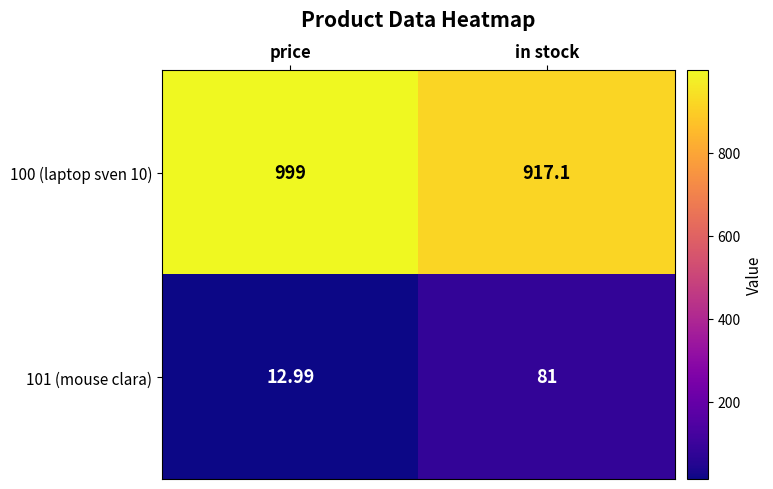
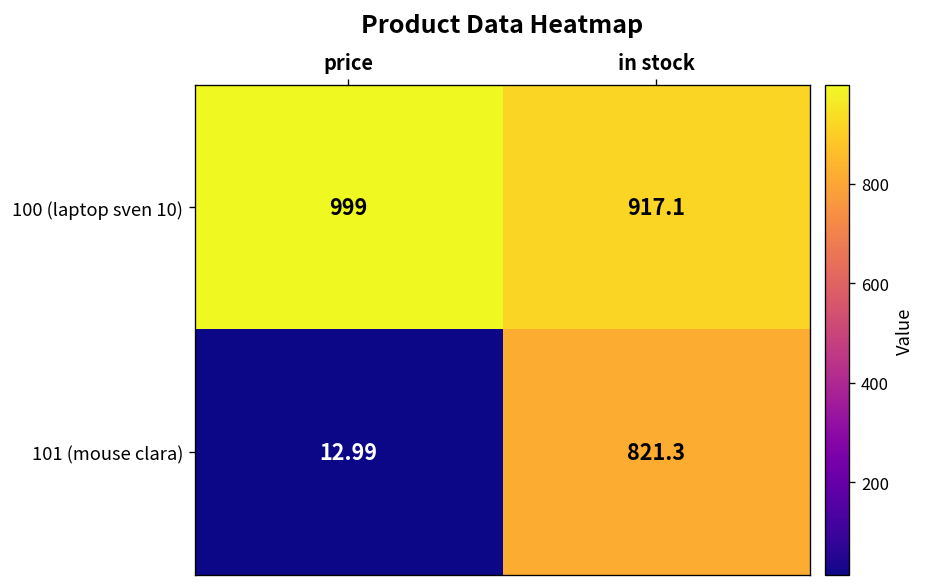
  {
    "100 (laptop sven 10)": {
      "price": 999,
      "in stock": 917.1
    },
    "101 (mouse clara)": {
      "price": 12.99,
-     "in stock": 81
+     "in stock": 821.3
    }
  }
